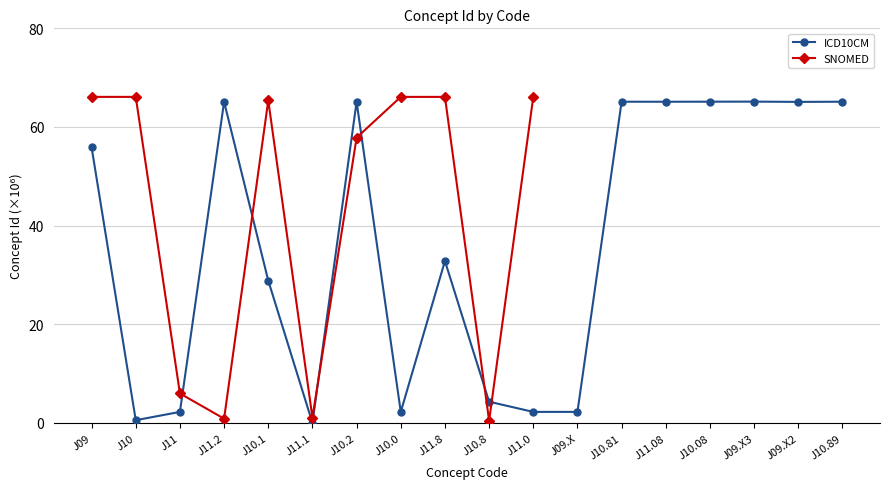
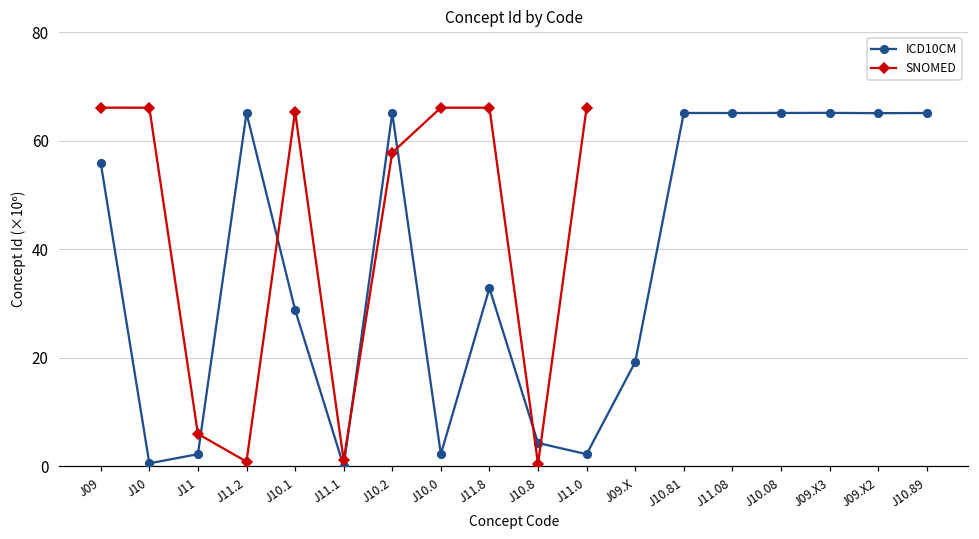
  {
    "ICD10CM": {
      "J09": 56,
      "J10": 1,
      "J11": 2,
      "J11.2": 65,
      "J10.1": 29,
      "J11.1": 0,
      "J10.2": 65,
      "J10.0": 2,
      "J11.8": 33,
      "J10.8": 4,
      "J11.0": 2,
-     "J09.X": 2,
+     "J09.X": 19,
      "J10.81": 65,
      "J11.08": 65,
      "J10.08": 65,
      "J09.X3": 65,
      "J09.X2": 65,
      "J10.89": 65
    },
    "SNOMED": {
      "J09": 66,
      "J10": 66,
      "J11": 6,
      "J11.2": 1,
      "J10.1": 65,
      "J11.1": 1,
      "J10.2": 58,
      "J10.0": 66,
      "J11.8": 66,
      "J10.8": 0,
      "J11.0": 66
    }
  }
